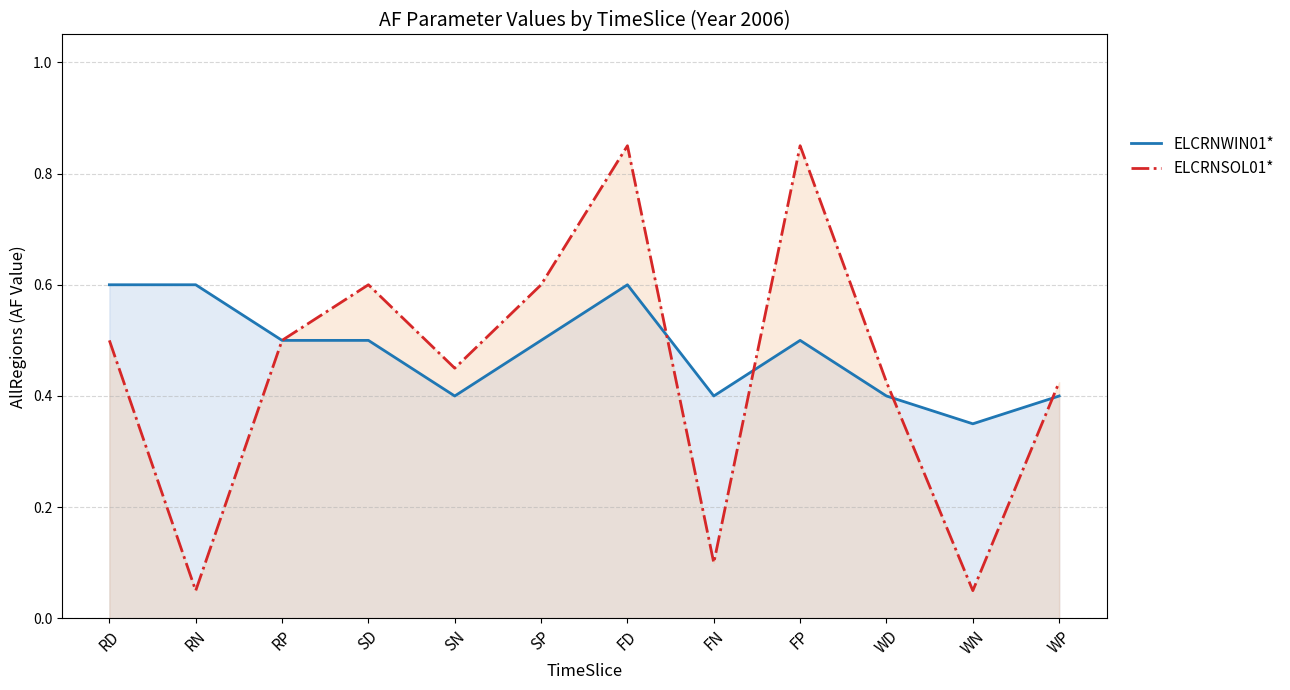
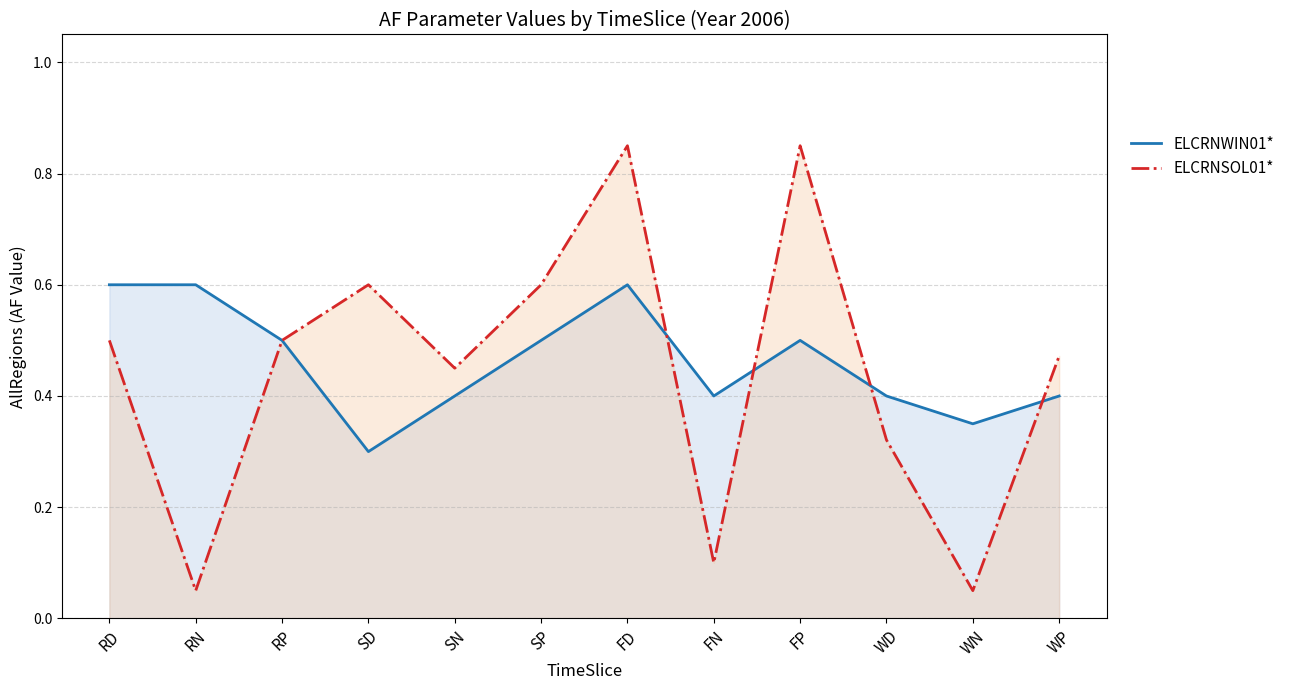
  {
    "ELCRNWIN01*": {
      "RD": 0.6,
      "RN": 0.6,
-     "SD": 0.5,
+     "SD": 0.3,
      "SN": 0.4,
      "SP": 0.5,
      "FD": 0.6,
      "FN": 0.4,
      "FP": 0.5,
      "WD": 0.4,
      "WN": 0.35,
      "WP": 0.4
    },
    "ELCRNSOL01*": {
      "RD": 0.50,
      "RN": 0.05,
      "SD": 0.60,
      "SN": 0.45,
      "SP": 0.60,
      "FD": 0.85,
      "FN": 0.10,
      "FP": 0.85,
-     "WD": 0.43,
+     "WD": 0.32,
      "WN": 0.05,
-     "WP": 0.43
+     "WP": 0.47
    }
  }
